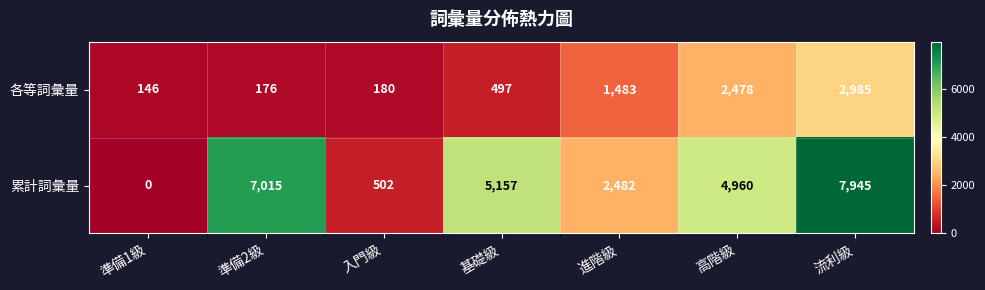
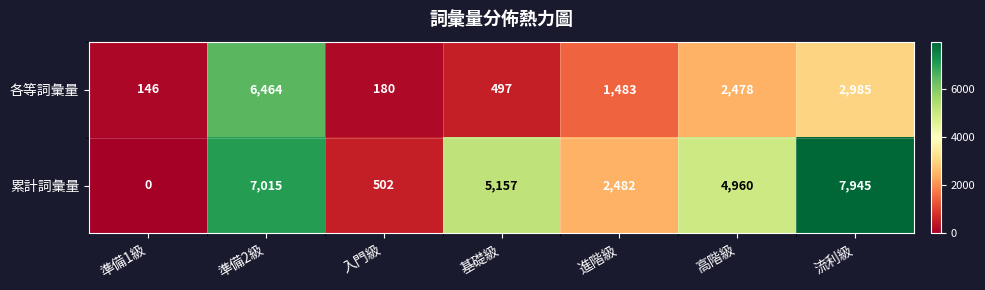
  {
    "各等詞彙量": {
      "準備1級": "146",
-     "準備2級": "176",
+     "準備2級": "6,464",
      "入門級": "180",
      "基礎級": "497",
      "進階級": "1,483",
      "高階級": "2,478",
      "流利級": "2,985"
    },
    "累計詞彙量": {
      "準備1級": "0",
      "準備2級": "7,015",
      "入門級": "502",
      "基礎級": "5,157",
      "進階級": "2,482",
      "高階級": "4,960",
      "流利級": "7,945"
    }
  }
